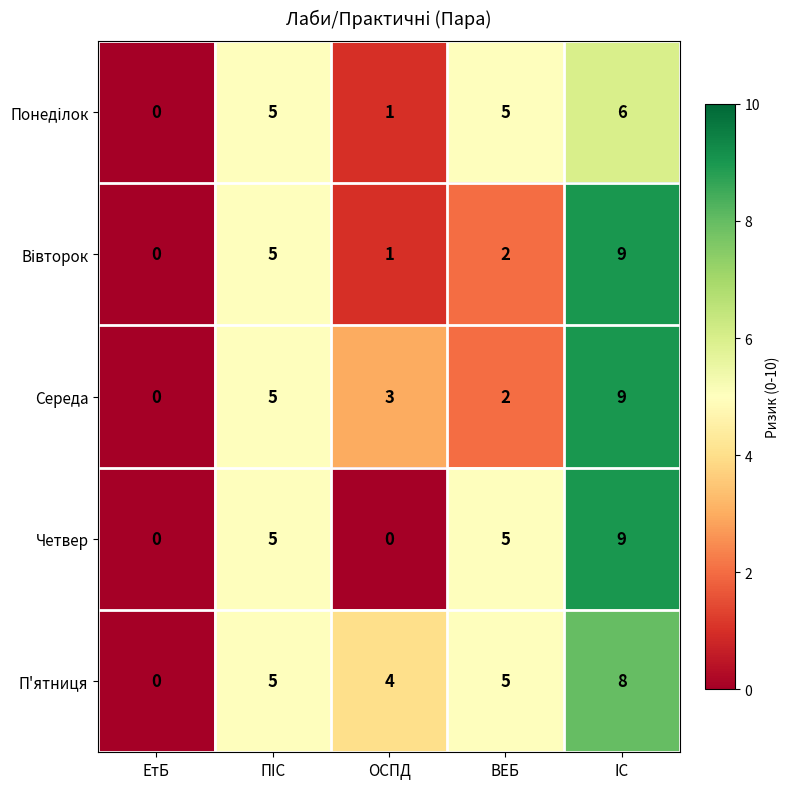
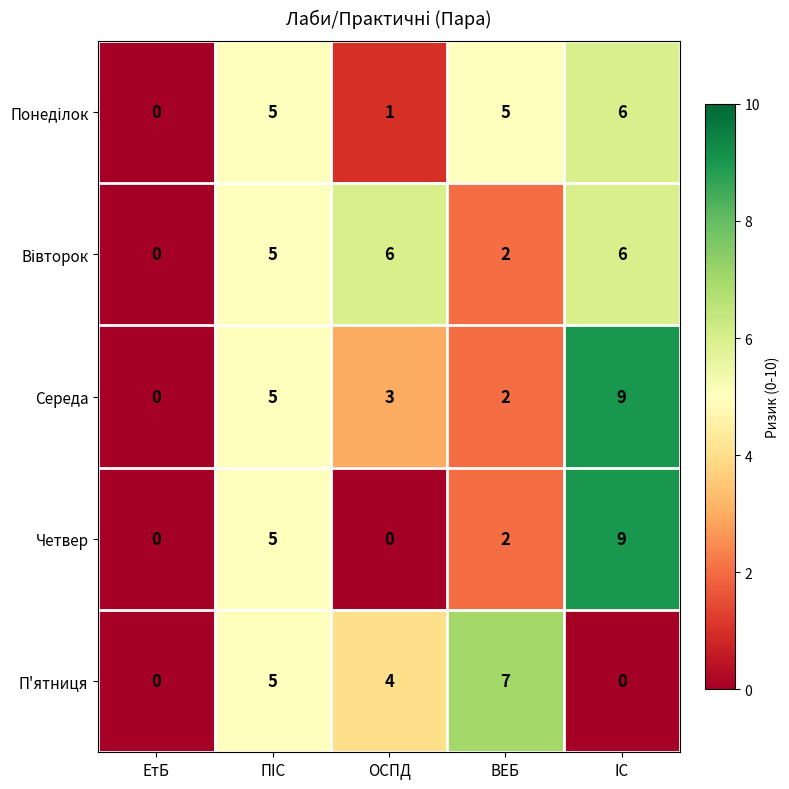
  {
    "Понеділок": {
      "ЕтБ": 0,
      "ПІС": 5,
      "ОСПД": 1,
      "ВЕБ": 5,
      "ІС": 6
    },
    "Вівторок": {
      "ЕтБ": 0,
      "ПІС": 5,
-     "ОСПД": 1,
+     "ОСПД": 6,
      "ВЕБ": 2,
-     "ІС": 9
+     "ІС": 6
    },
    "Середа": {
      "ЕтБ": 0,
      "ПІС": 5,
      "ОСПД": 3,
      "ВЕБ": 2,
      "ІС": 9
    },
    "Четвер": {
      "ЕтБ": 0,
      "ПІС": 5,
      "ОСПД": 0,
-     "ВЕБ": 5,
+     "ВЕБ": 2,
      "ІС": 9
    },
    "П'ятниця": {
      "ЕтБ": 0,
      "ПІС": 5,
      "ОСПД": 4,
-     "ВЕБ": 5,
-     "ІС": 8
+     "ВЕБ": 7,
+     "ІС": 0
    }
  }
